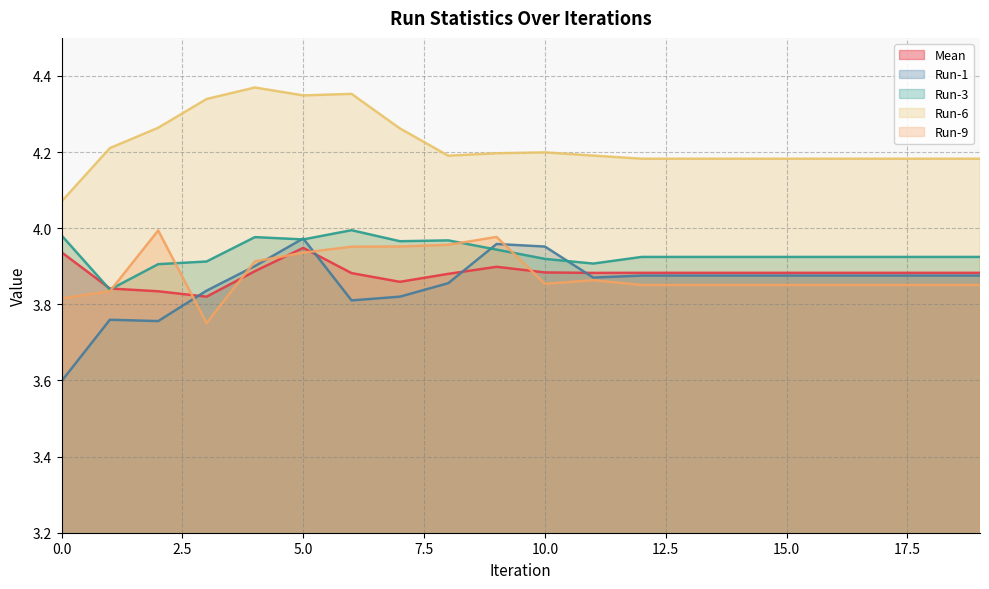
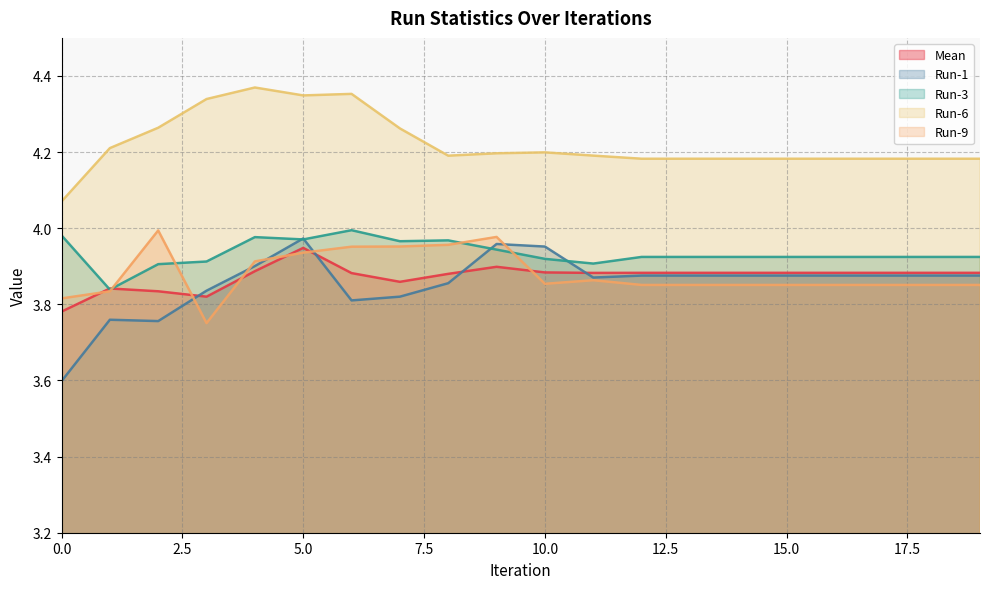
  {
    "Mean": {
-     "0.0": 3.94,
+     "0.0": 3.78,
      "5.0": 3.95,
      "10.0": 3.88,
      "15.0": 3.88
    }
  }
